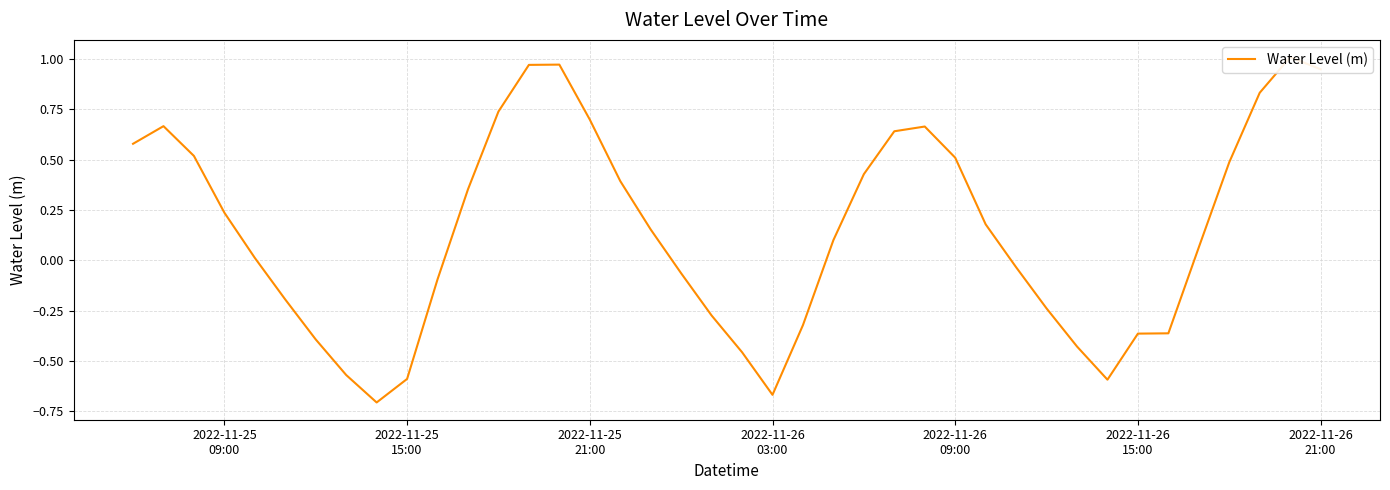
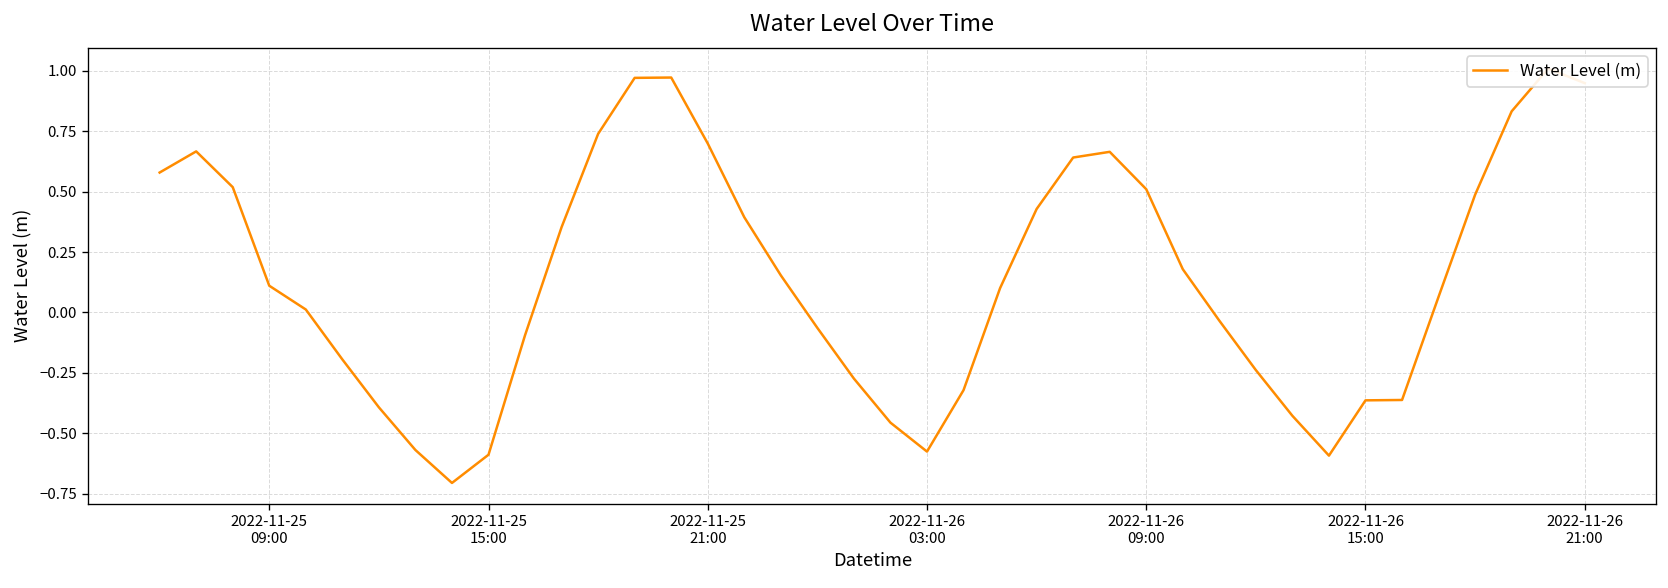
  {
-   "2022-11-25 09:00": 0.24,
+   "2022-11-25 09:00": 0.11,
    "2022-11-25 15:00": -0.59,
    "2022-11-25 21:00": 0.70,
-   "2022-11-26 03:00": -0.67,
+   "2022-11-26 03:00": -0.58,
    "2022-11-26 09:00": 0.51,
    "2022-11-26 15:00": -0.36
  }
